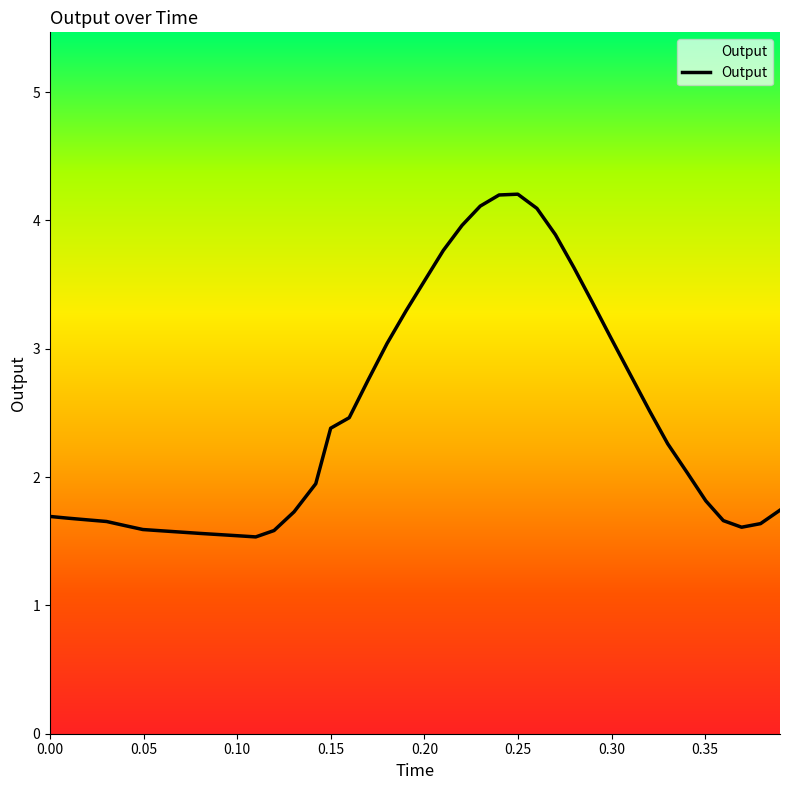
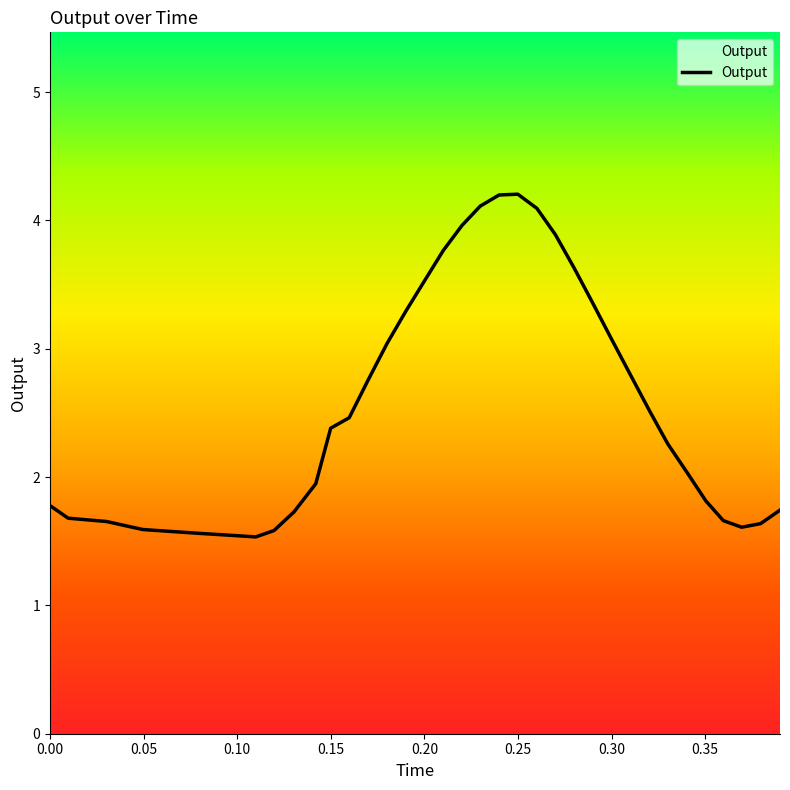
  {
-   "0.00": 1.69,
+   "0.00": 1.78,
    "0.15": 2.38,
    "0.25": 4.20
  }
